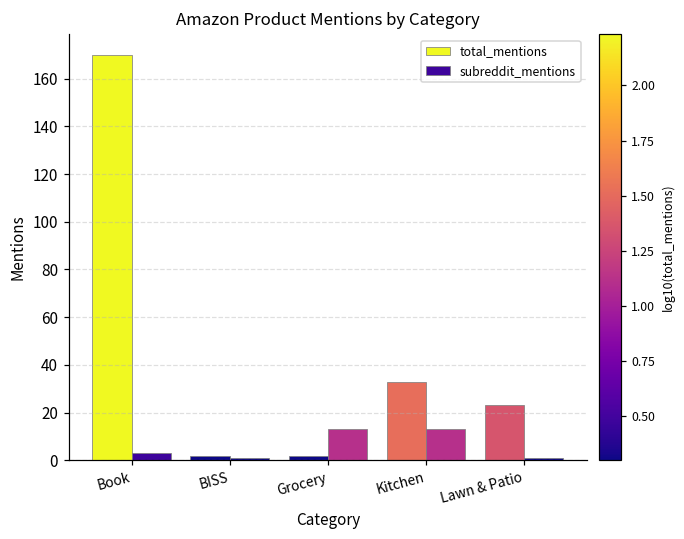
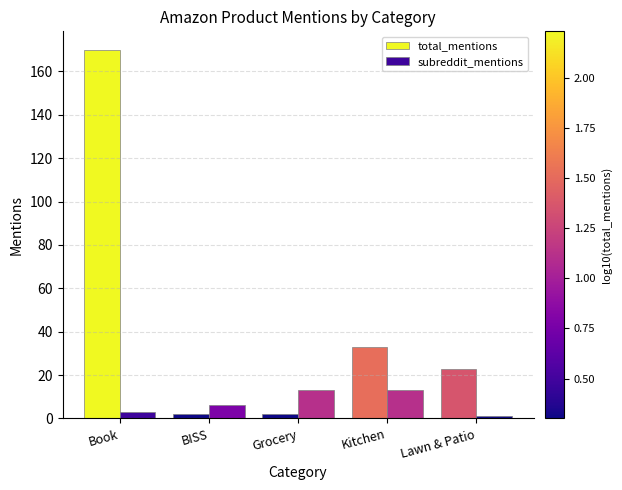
  {
    "total_mentions": {
      "Book": 170,
      "BISS": 2,
      "Grocery": 2,
      "Kitchen": 33,
      "Lawn & Patio": 23
    },
    "subreddit_mentions": {
      "Book": 3,
-     "BISS": 1,
+     "BISS": 6,
      "Grocery": 13,
      "Kitchen": 13
    }
  }
